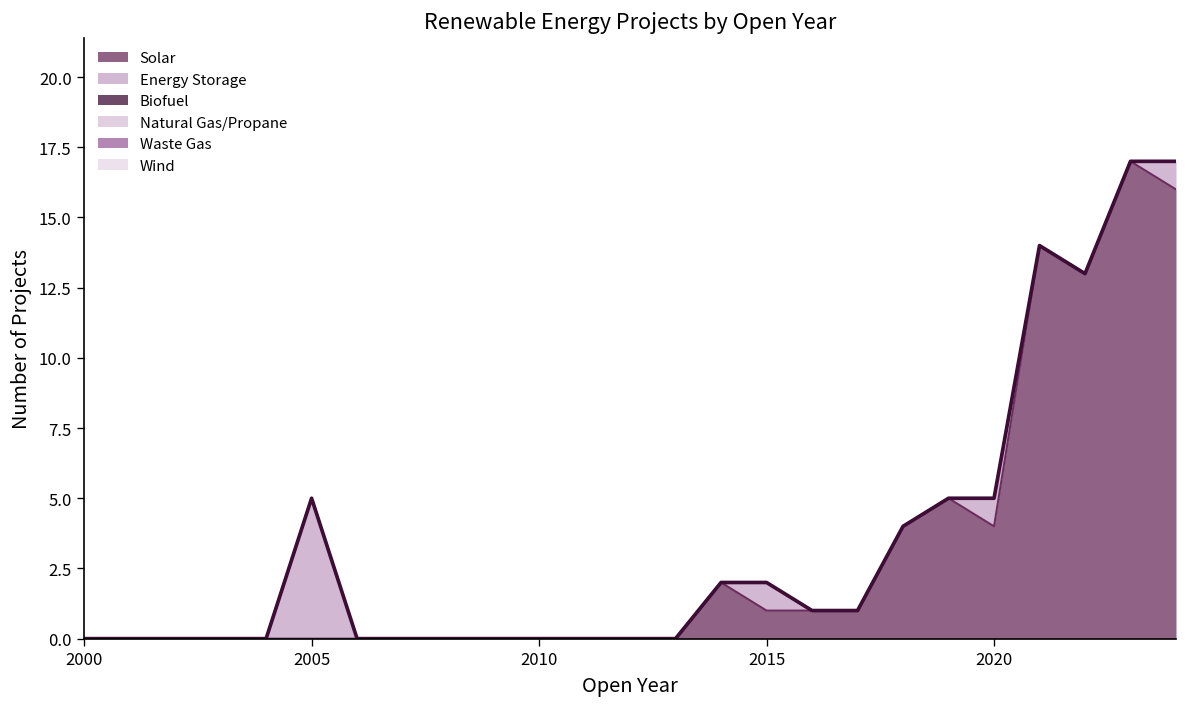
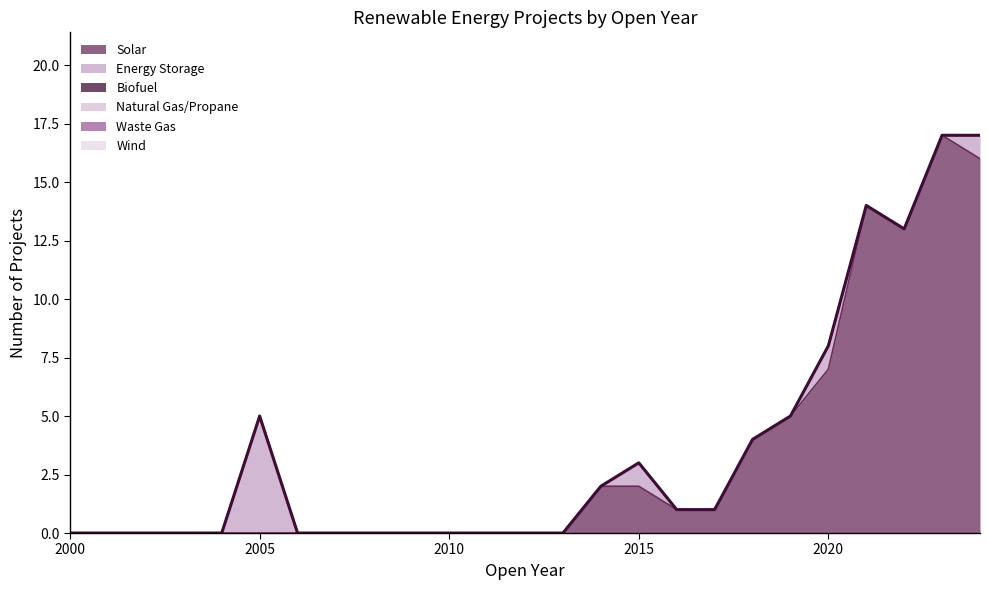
  {
    "Solar": {
      "2005": 0,
-     "2015": 1,
-     "2020": 4
+     "2015": 2,
+     "2020": 7
    }
  }
